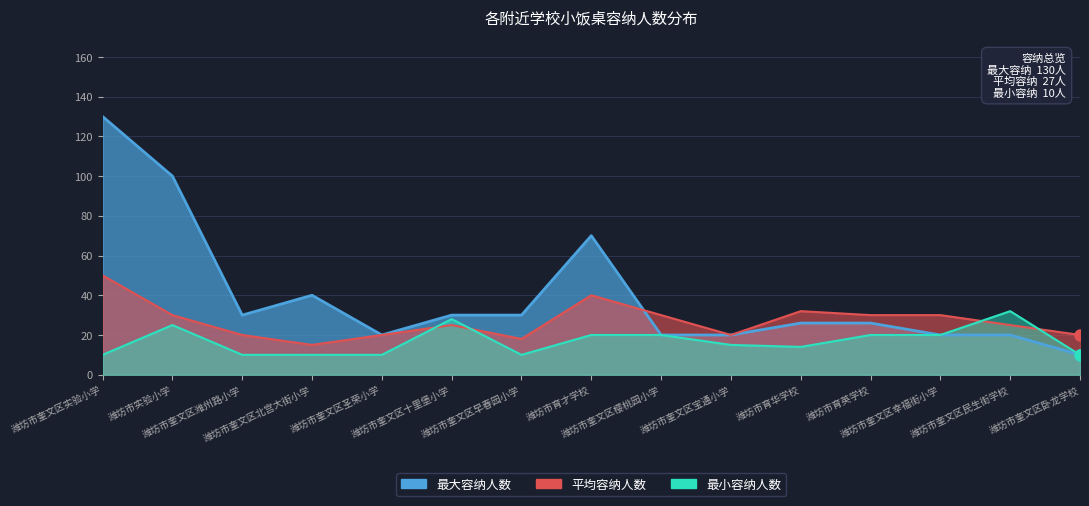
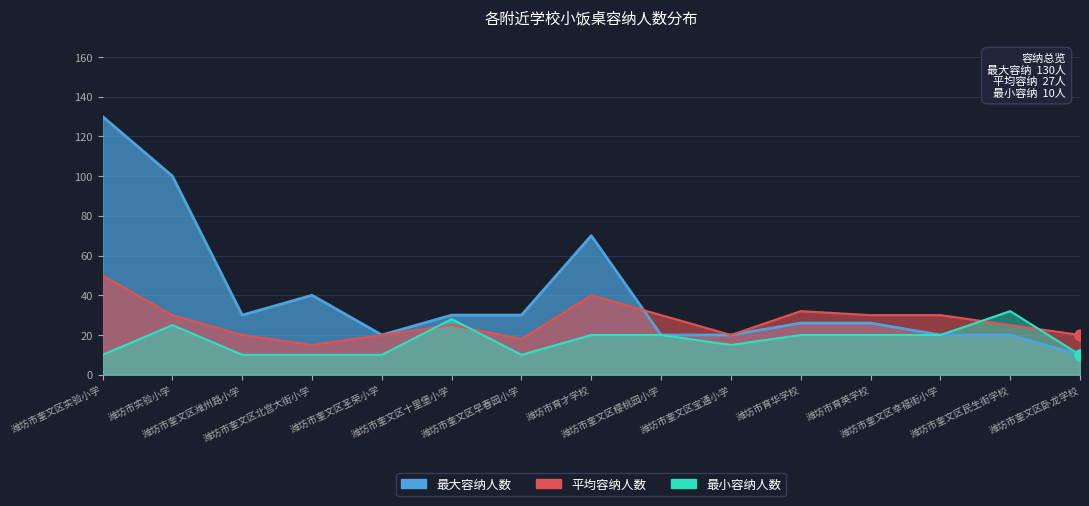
  {
    "最小容纳人数": {
      "潍坊市奎文区实验小学": 10,
      "潍坊市实验小学": 25,
      "潍坊市奎文区潍州路小学": 10,
      "潍坊市奎文区北宫大街小学": 10,
      "潍坊市奎文区圣荣小学": 10,
      "潍坊市奎文区十里堡小学": 28,
      "潍坊市奎文区早春园小学": 10,
      "潍坊市育才学校": 20,
      "潍坊市奎文区宝通小学": 15,
-     "潍坊市育华学校": 14,
+     "潍坊市育华学校": 20,
      "潍坊市育英学校": 20,
      "潍坊市奎文区民生街学校": 32
    }
  }
